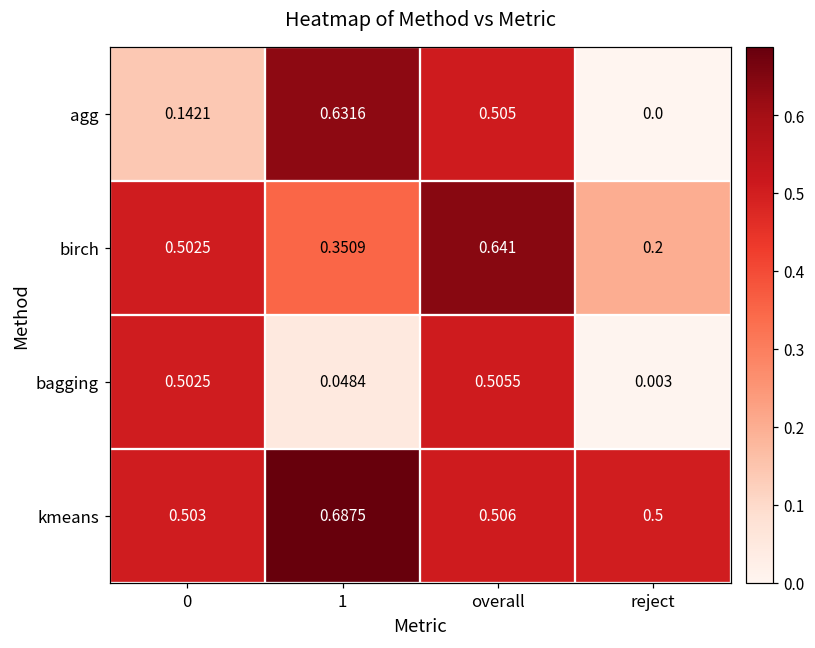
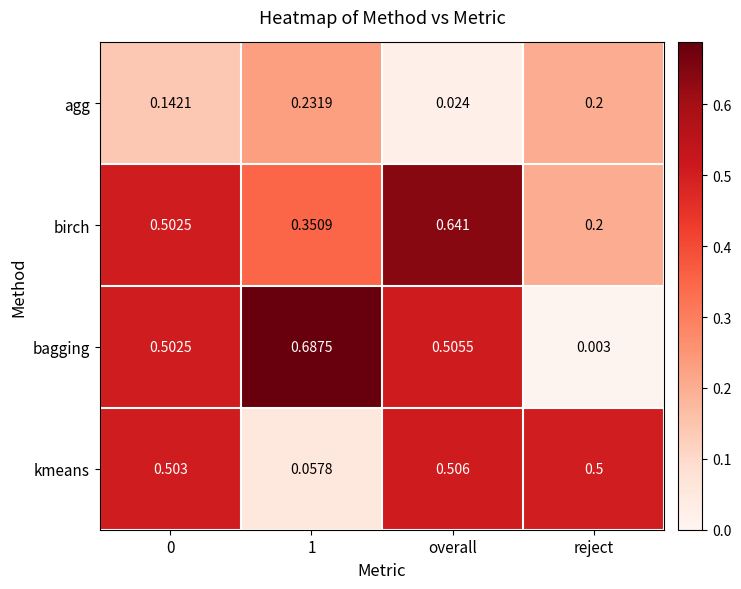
  {
    "agg": {
      "0": 0.1421,
-     "1": 0.6316,
-     "overall": 0.505,
-     "reject": 0.0
+     "1": 0.2319,
+     "overall": 0.024,
+     "reject": 0.2
    },
    "birch": {
      "0": 0.5025,
      "1": 0.3509,
      "overall": 0.641,
      "reject": 0.2
    },
    "bagging": {
      "0": 0.5025,
-     "1": 0.0484,
+     "1": 0.6875,
      "overall": 0.5055,
      "reject": 0.003
    },
    "kmeans": {
      "0": 0.503,
-     "1": 0.6875,
+     "1": 0.0578,
      "overall": 0.506,
      "reject": 0.5
    }
  }
